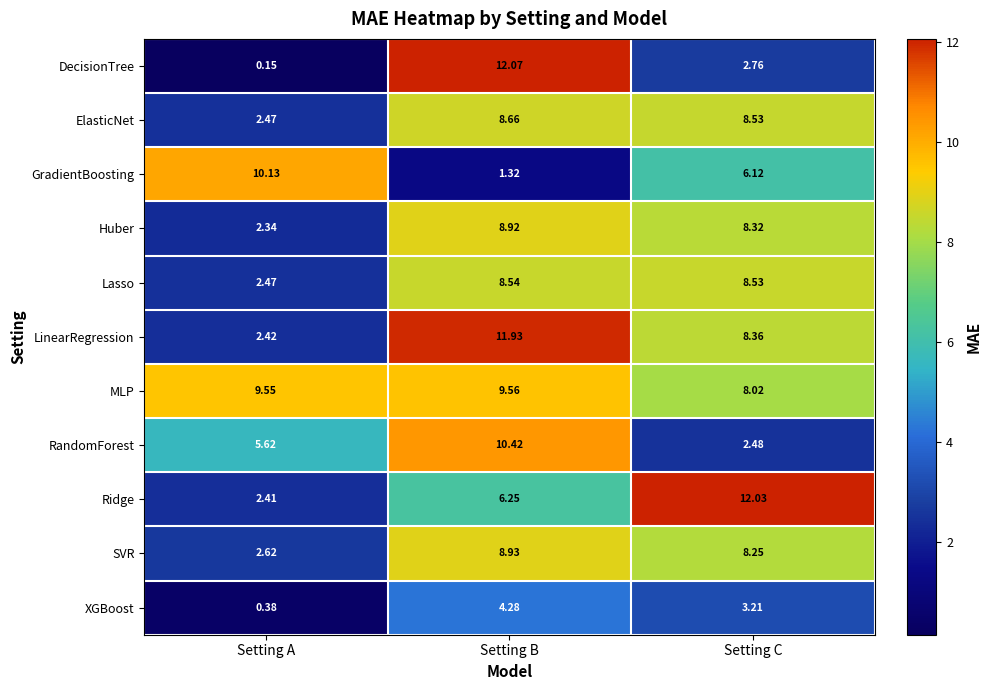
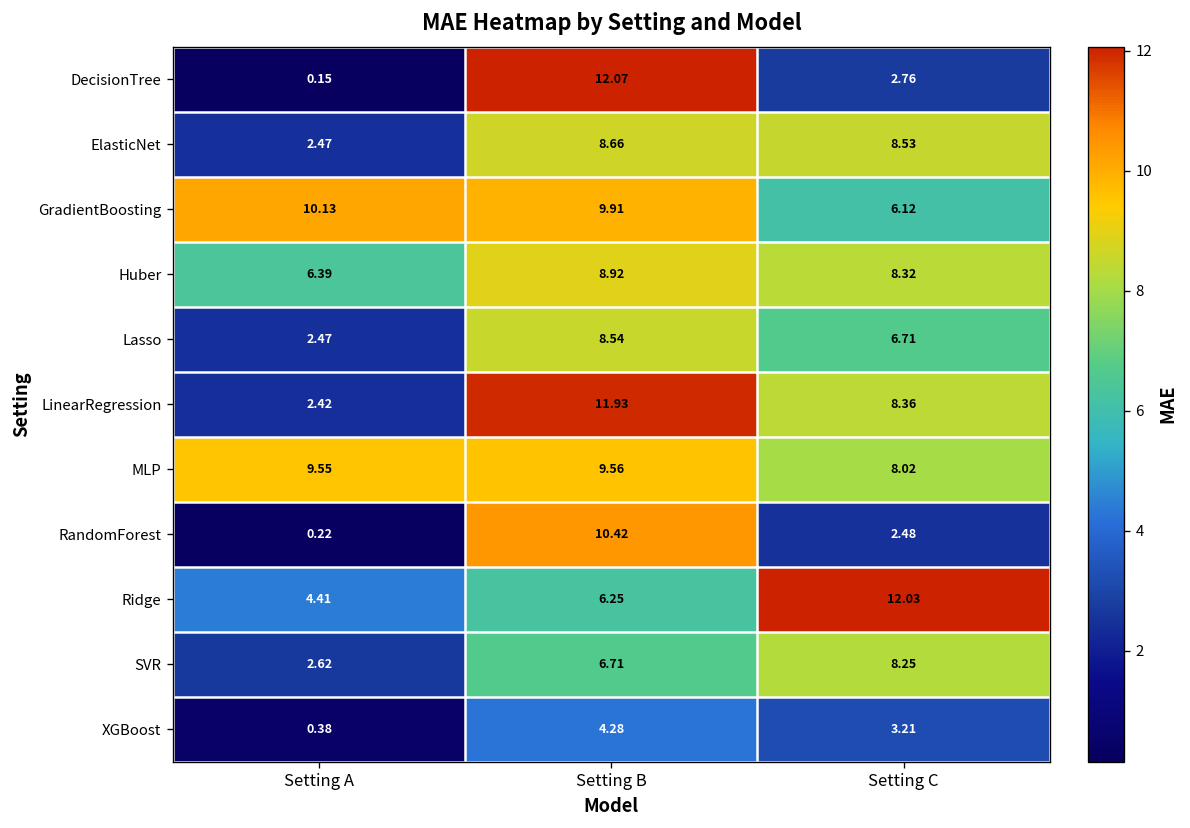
  {
    "DecisionTree": {
      "Setting A": 0.15,
      "Setting B": 12.07,
      "Setting C": 2.76
    },
    "ElasticNet": {
      "Setting A": 2.47,
      "Setting B": 8.66,
      "Setting C": 8.53
    },
    "GradientBoosting": {
      "Setting A": 10.13,
-     "Setting B": 1.32,
+     "Setting B": 9.91,
      "Setting C": 6.12
    },
    "Huber": {
-     "Setting A": 2.34,
+     "Setting A": 6.39,
      "Setting B": 8.92,
      "Setting C": 8.32
    },
    "Lasso": {
      "Setting A": 2.47,
      "Setting B": 8.54,
-     "Setting C": 8.53
+     "Setting C": 6.71
    },
    "LinearRegression": {
      "Setting A": 2.42,
      "Setting B": 11.93,
      "Setting C": 8.36
    },
    "MLP": {
      "Setting A": 9.55,
      "Setting B": 9.56,
      "Setting C": 8.02
    },
    "RandomForest": {
-     "Setting A": 5.62,
+     "Setting A": 0.22,
      "Setting B": 10.42,
      "Setting C": 2.48
    },
    "Ridge": {
-     "Setting A": 2.41,
+     "Setting A": 4.41,
      "Setting B": 6.25,
      "Setting C": 12.03
    },
    "SVR": {
      "Setting A": 2.62,
-     "Setting B": 8.93,
+     "Setting B": 6.71,
      "Setting C": 8.25
    },
    "XGBoost": {
      "Setting A": 0.38,
      "Setting B": 4.28,
      "Setting C": 3.21
    }
  }
